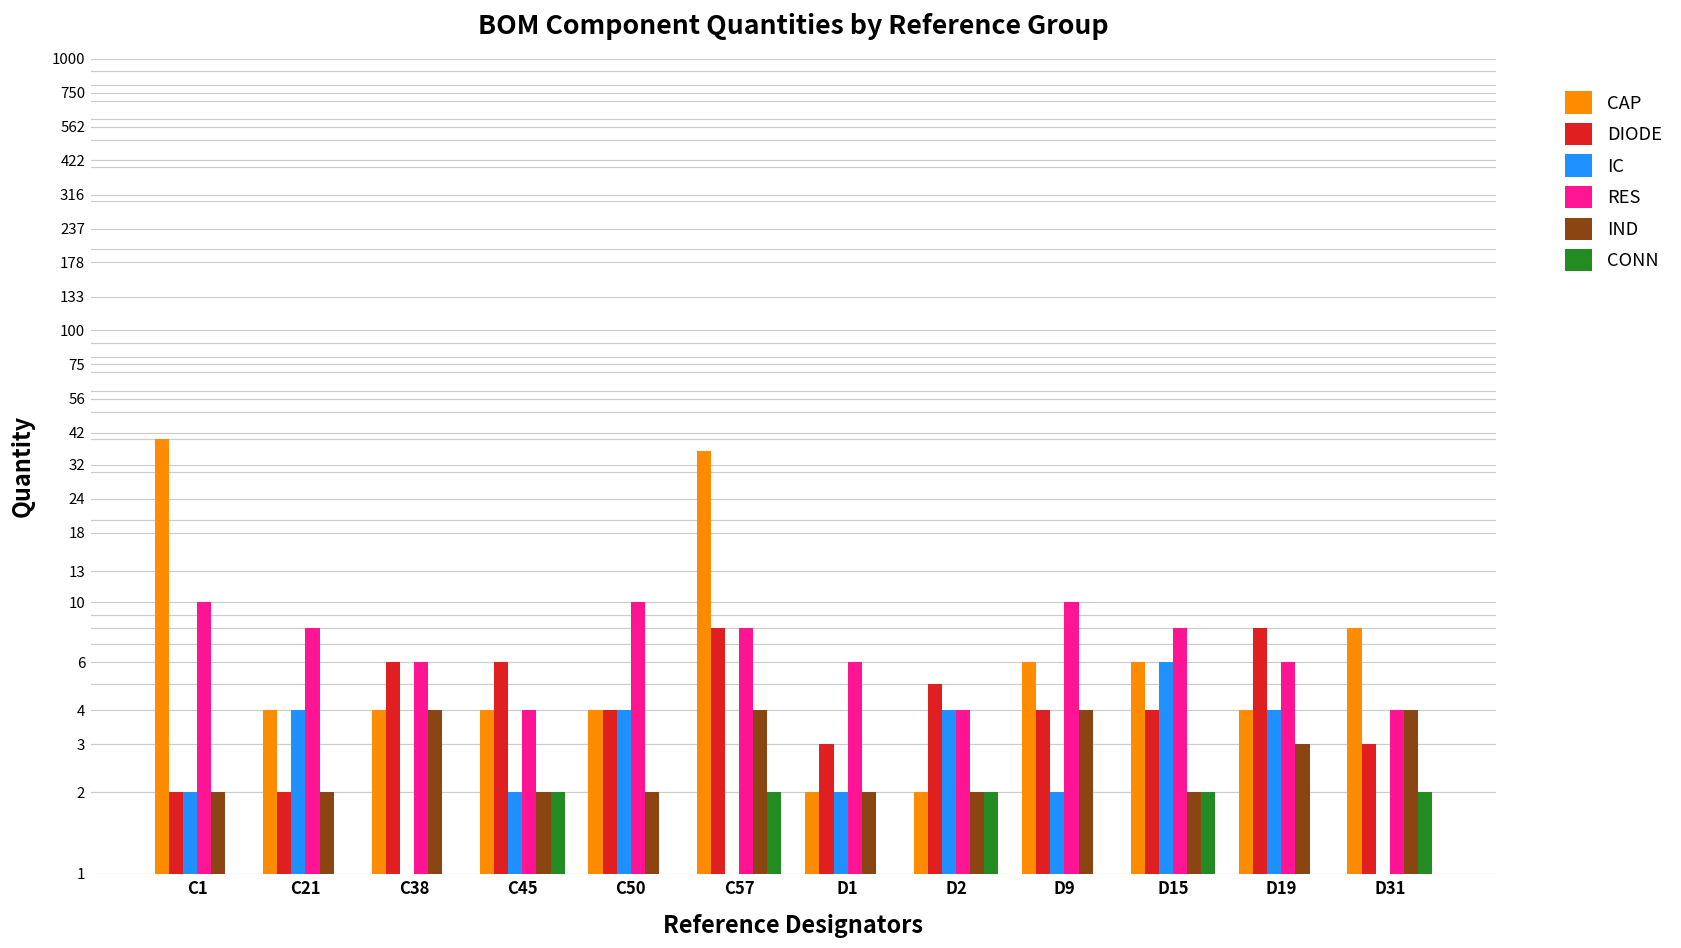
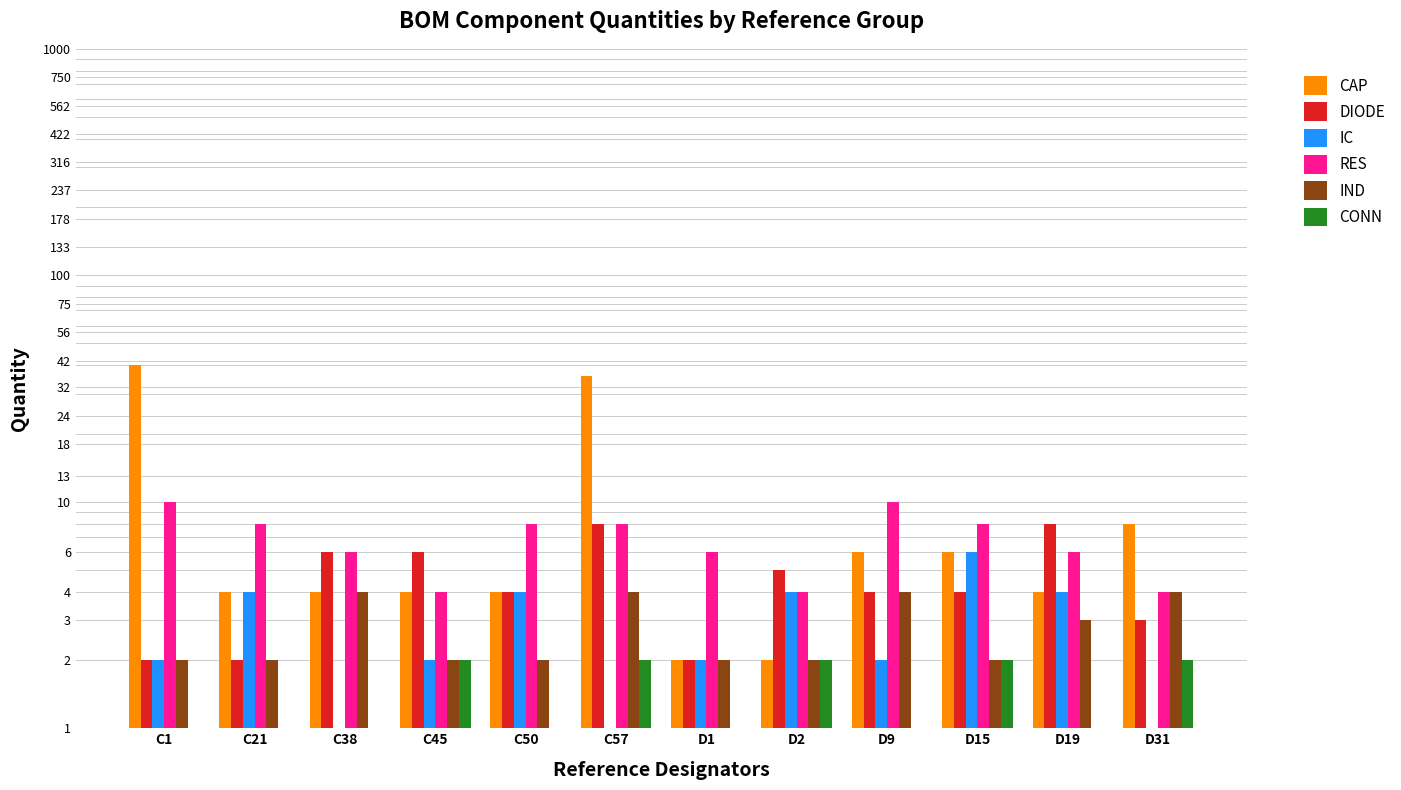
  {
    "CAP": {
      "C1": 40,
      "C21": 4,
      "C38": 4,
      "C45": 4,
      "C50": 4,
      "C57": 36,
      "D1": 2,
      "D2": 2,
      "D9": 6,
      "D15": 6,
      "D19": 4,
      "D31": 8
    },
    "DIODE": {
      "C1": 2,
      "C21": 2,
      "C38": 6,
      "C45": 6,
      "C50": 4,
      "C57": 8,
-     "D1": 3,
+     "D1": 2,
      "D2": 5,
      "D9": 4,
      "D15": 4,
      "D19": 8,
      "D31": 3
    },
    "IC": {
      "C1": 2,
      "C21": 4,
      "C38": 1,
      "C45": 2,
      "C50": 4,
      "C57": 1,
      "D1": 2,
      "D2": 4,
      "D9": 2,
      "D15": 6,
      "D19": 4,
      "D31": 1
    },
    "RES": {
      "C1": 10,
      "C21": 8,
      "C38": 6,
      "C45": 4,
-     "C50": 10,
+     "C50": 8,
      "C57": 8,
      "D1": 6,
      "D2": 4,
      "D9": 10,
      "D15": 8,
      "D19": 6,
      "D31": 4
    },
    "IND": {
      "C1": 2,
      "C21": 2,
      "C38": 4,
      "C45": 2,
      "C50": 2,
      "C57": 4,
      "D1": 2,
      "D2": 2,
      "D9": 4,
      "D15": 2,
      "D19": 3,
      "D31": 4
    },
    "CONN": {
      "C1": 1,
      "C21": 1,
      "C38": 1,
      "C45": 2,
      "C50": 1,
      "C57": 2,
      "D1": 1,
      "D2": 2,
      "D9": 1,
      "D15": 2,
      "D19": 1,
      "D31": 2
    }
  }
